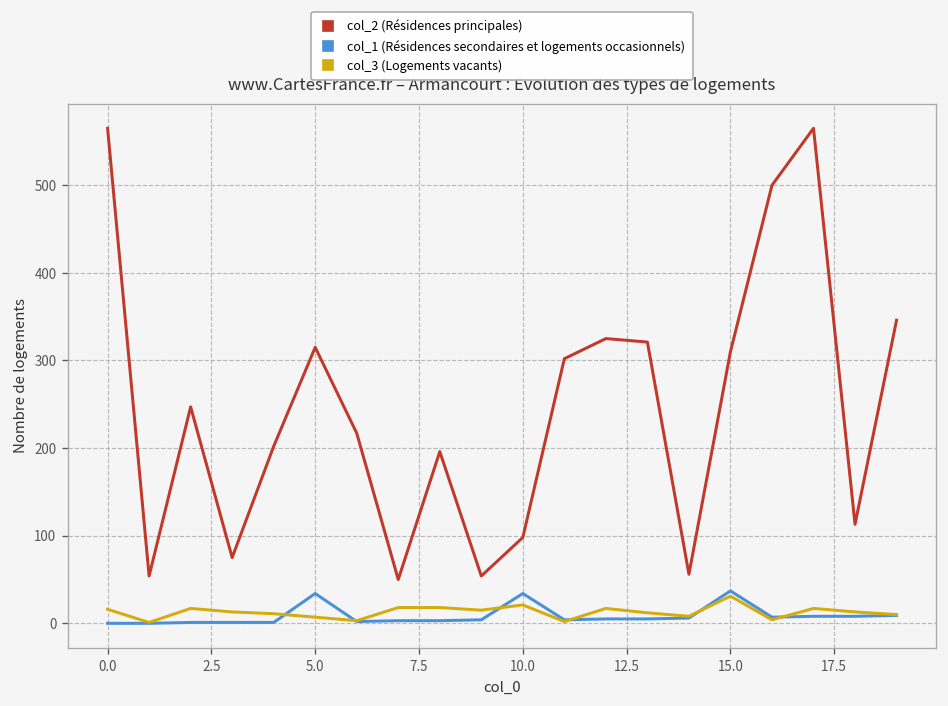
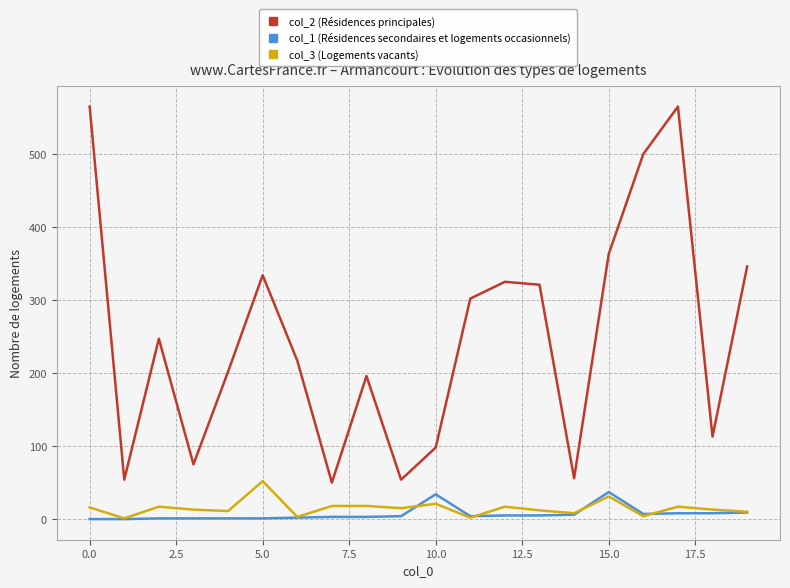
  {
    "col_2 (Résidences principales)": {
      "0.0": 570,
-     "5.0": 320,
+     "5.0": 330,
      "10.0": 100,
-     "15.0": 310
+     "15.0": 360
    },
    "col_1 (Résidences secondaires et logements occasionnels)": {
      "0.0": 0,
-     "5.0": 30,
+     "5.0": 0,
      "10.0": 30,
      "15.0": 40
    },
    "col_3 (Logements vacants)": {
      "0.0": 20,
-     "5.0": 10,
+     "5.0": 50,
      "10.0": 20,
      "15.0": 30
    }
  }
